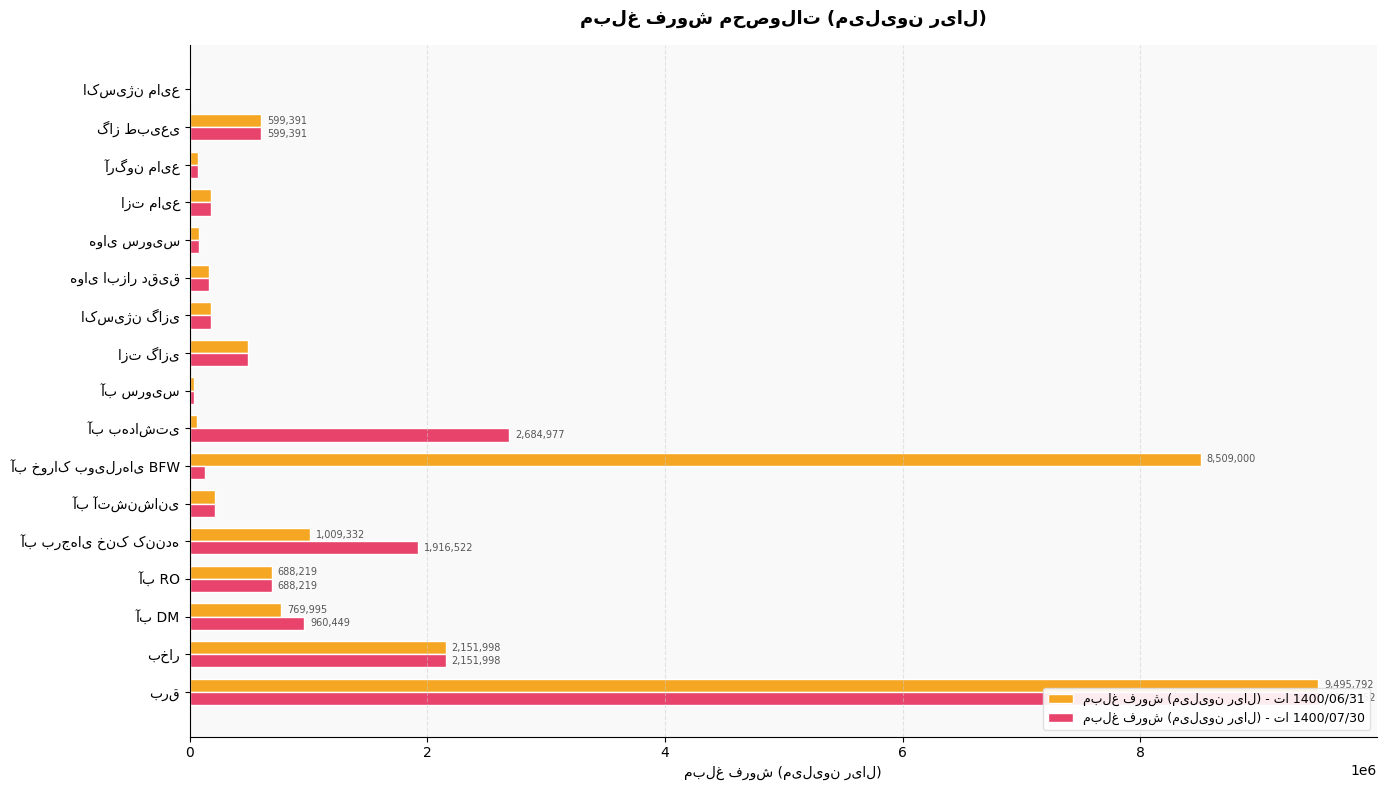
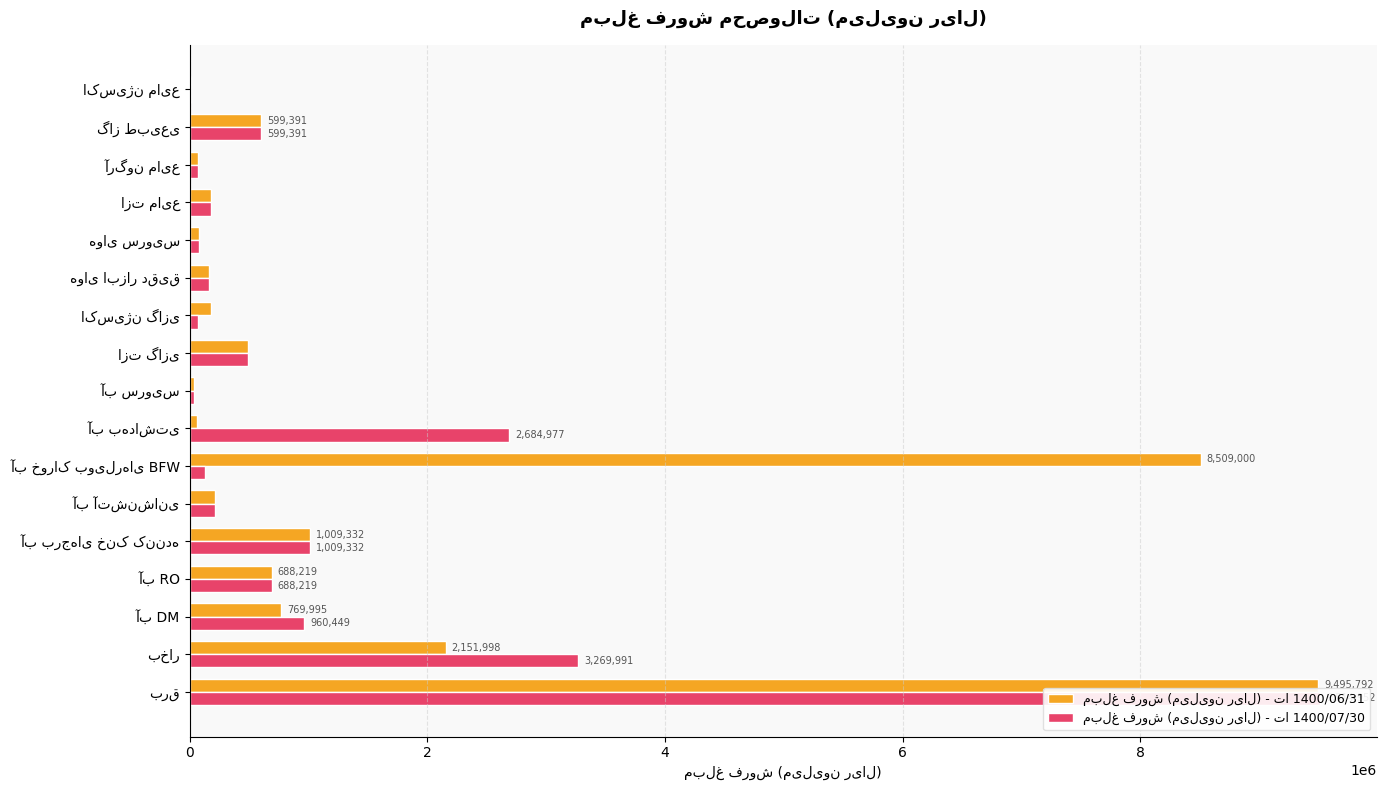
  {
    "مبلغ فروش (میلیون ریال) - تا 1400/06/31": {
      "گاز طبیعی": "599,391",
      "آب خوراک بویلرهای BFW": "8,509,000",
      "آب برجهای خنک کننده": "1,009,332",
      "آب RO": "688,219",
      "آب DM": "769,995",
      "بخار": "2,151,998"
    },
    "مبلغ فروش (میلیون ریال) - تا 1400/07/30": {
      "گاز طبیعی": "599,391",
-     "اکسیژن گازی": "180000",
+     "اکسیژن گازی": "70000",
      "آب بهداشتی": "2,684,977",
-     "آب برجهای خنک کننده": "1,916,522",
+     "آب برجهای خنک کننده": "1,009,332",
      "آب RO": "688,219",
      "آب DM": "960,449",
-     "بخار": "2,151,998"
+     "بخار": "3,269,991"
    }
  }
